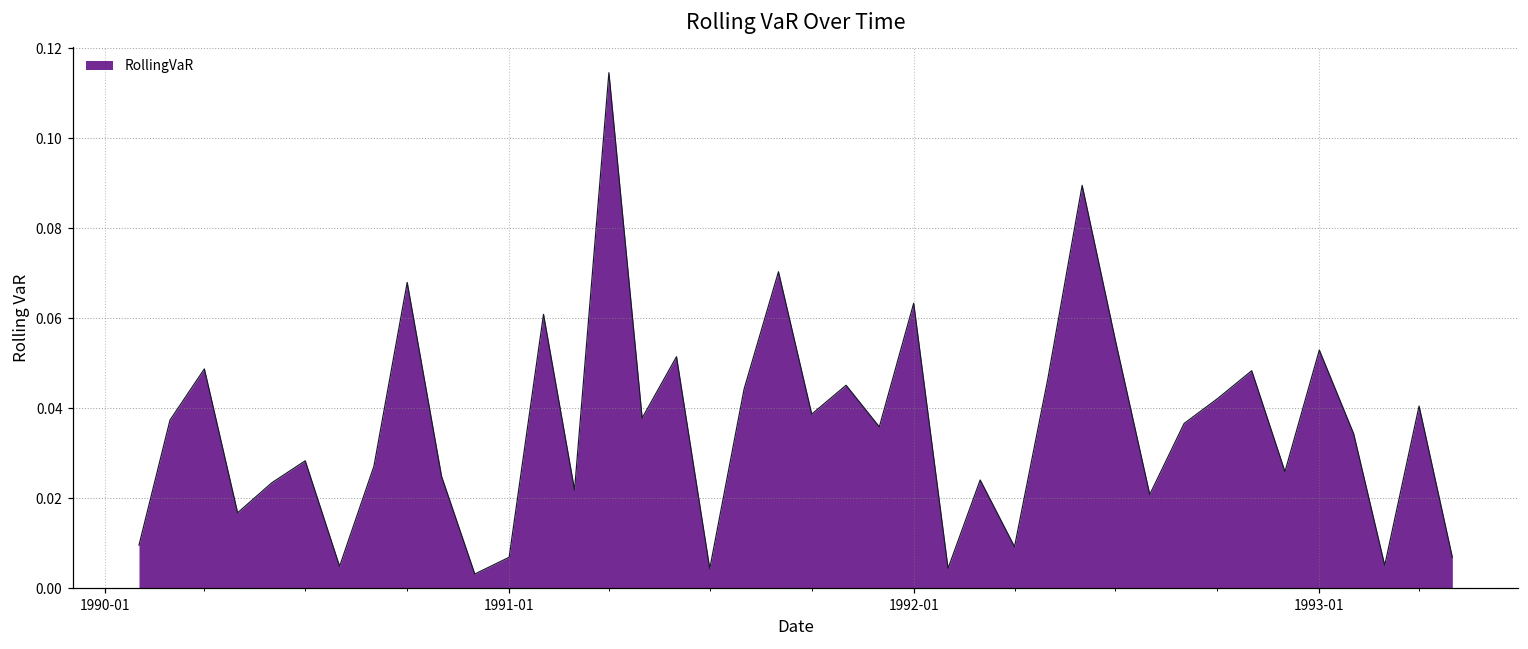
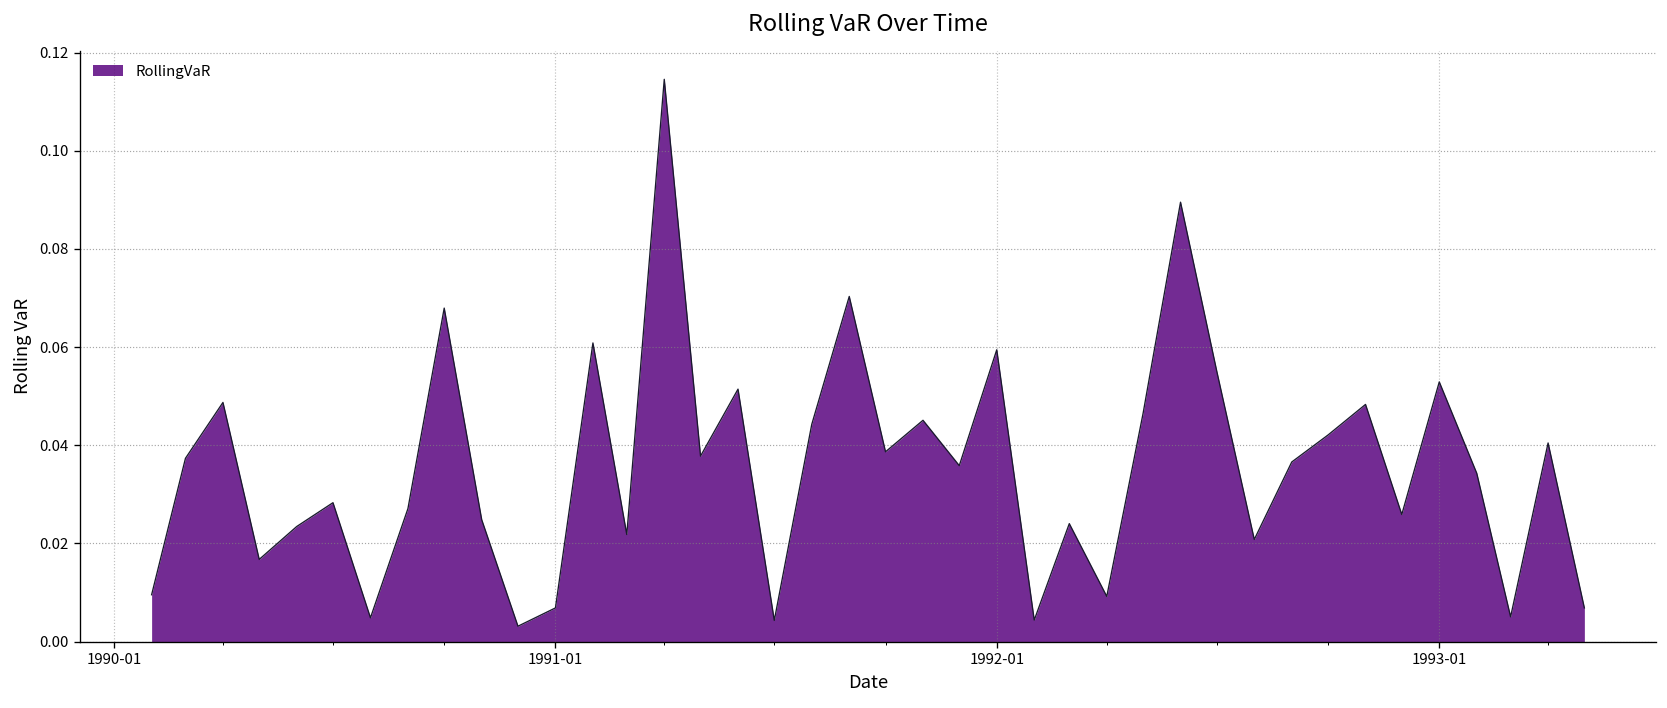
  {
    "1991-01": 0.007,
-   "1992-01": 0.063,
+   "1992-01": 0.059,
    "1993-01": 0.053
  }
